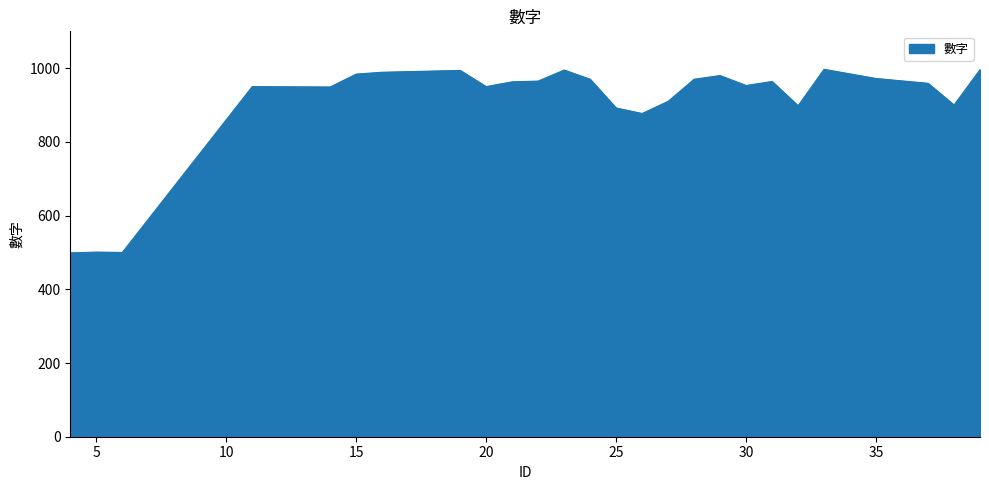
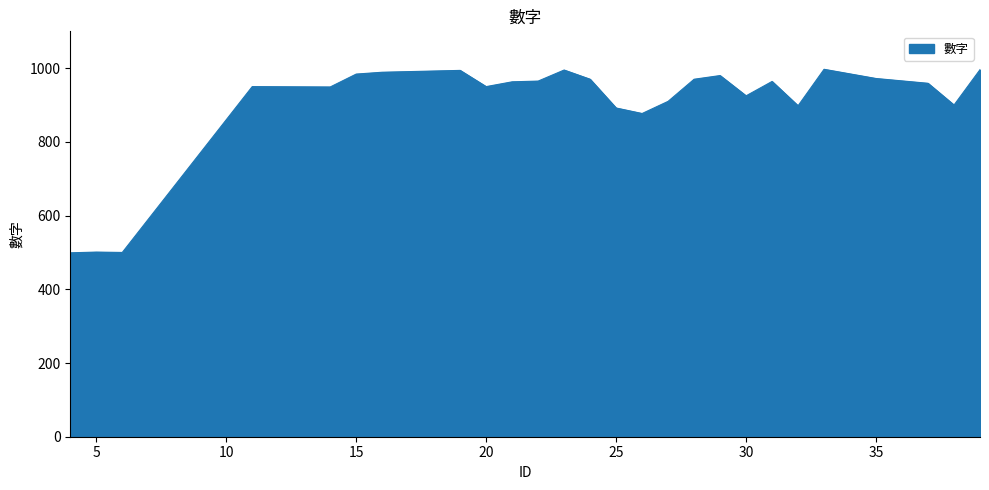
  {
    "5": 500,
    "15": 980,
    "20": 950,
    "25": 890,
-   "30": 950,
+   "30": 930,
    "35": 970
  }
